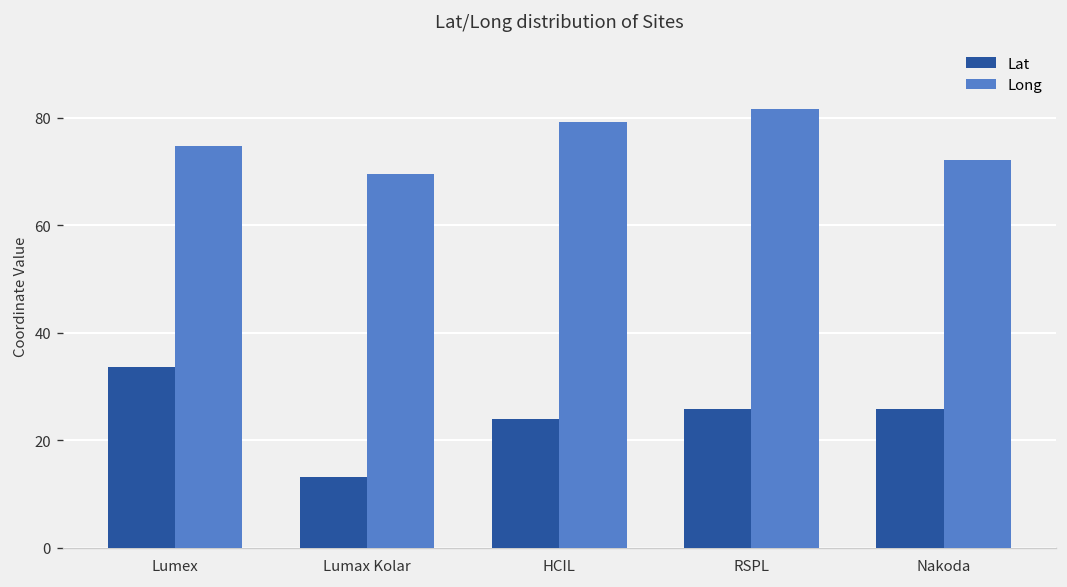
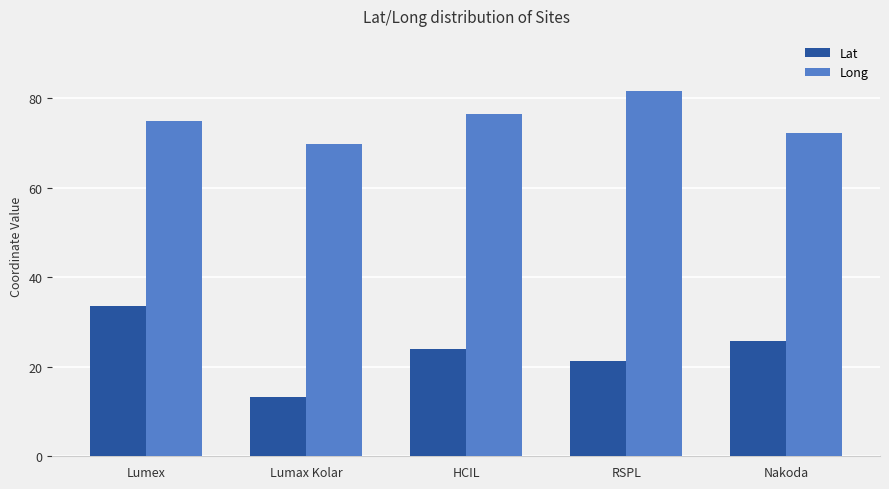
  {
    "Lat": {
      "Lumex": 34,
      "Lumax Kolar": 13,
      "HCIL": 24,
-     "RSPL": 26,
+     "RSPL": 21,
      "Nakoda": 26
    },
    "Long": {
      "Lumex": 75,
      "Lumax Kolar": 70,
-     "HCIL": 79,
+     "HCIL": 76,
      "RSPL": 82,
      "Nakoda": 72
    }
  }
